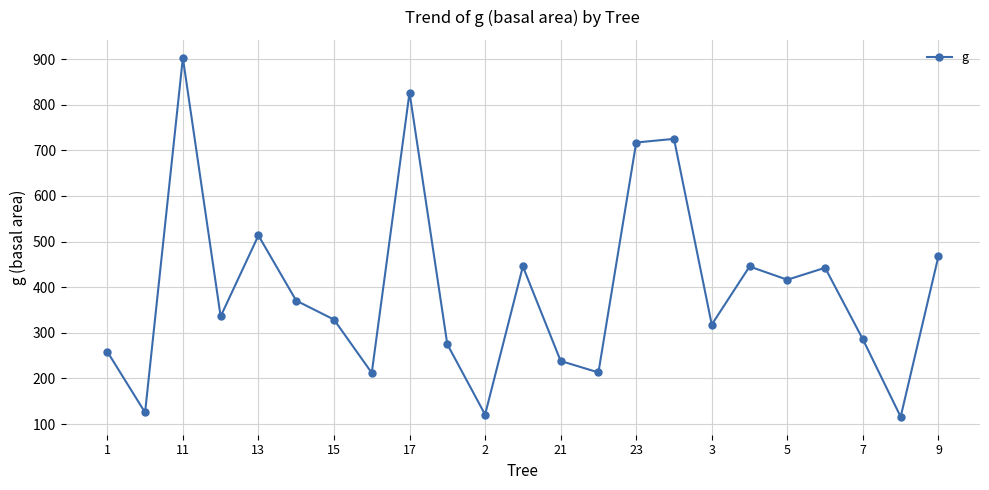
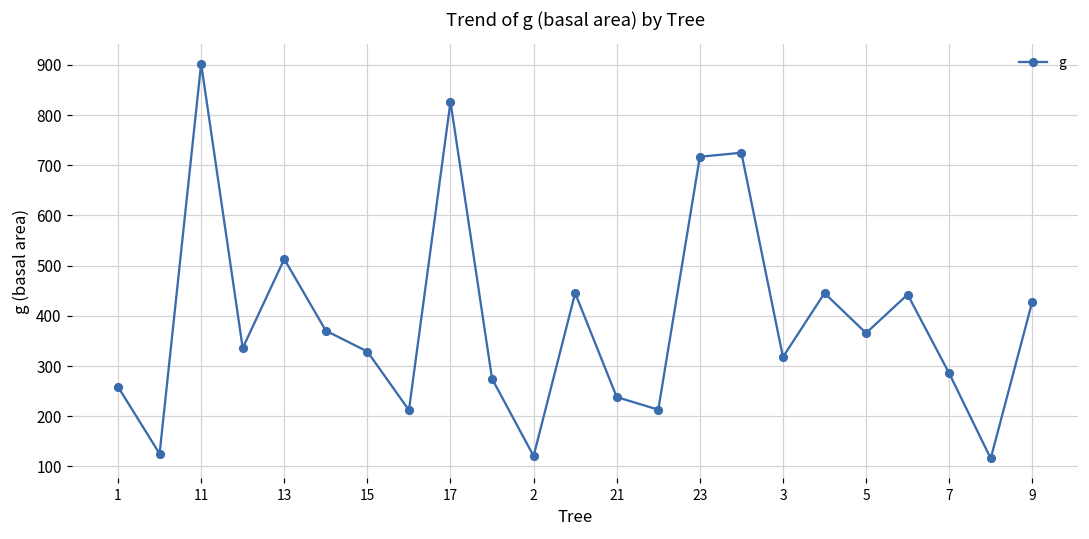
  {
    "1": 260,
    "11": 900,
    "13": 510,
    "15": 330,
    "17": 830,
    "2": 120,
    "21": 240,
    "23": 720,
    "3": 320,
-   "5": 420,
+   "5": 370,
    "7": 290,
-   "9": 470
+   "9": 430
  }
